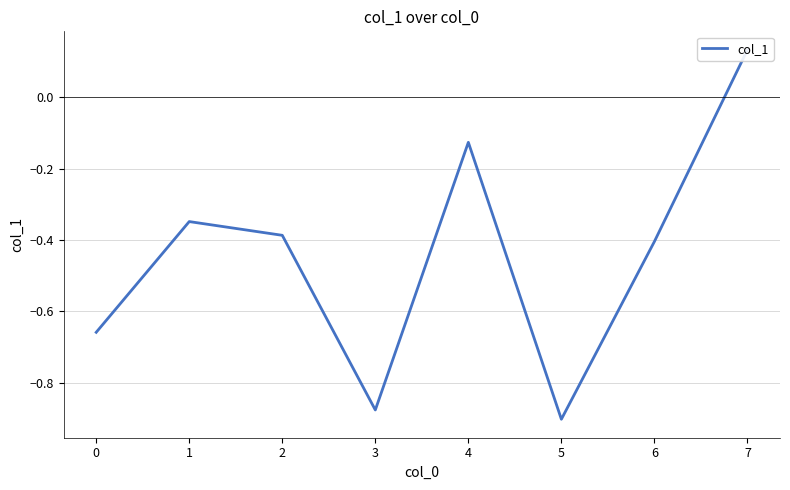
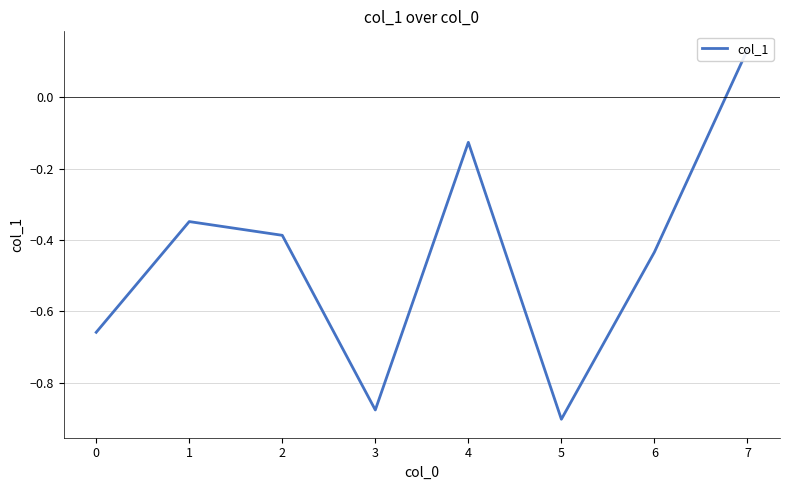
  {
    "0": -0.66,
    "1": -0.35,
    "2": -0.39,
    "3": -0.88,
    "4": -0.13,
    "5": -0.90,
-   "6": -0.40
+   "6": -0.43
  }
